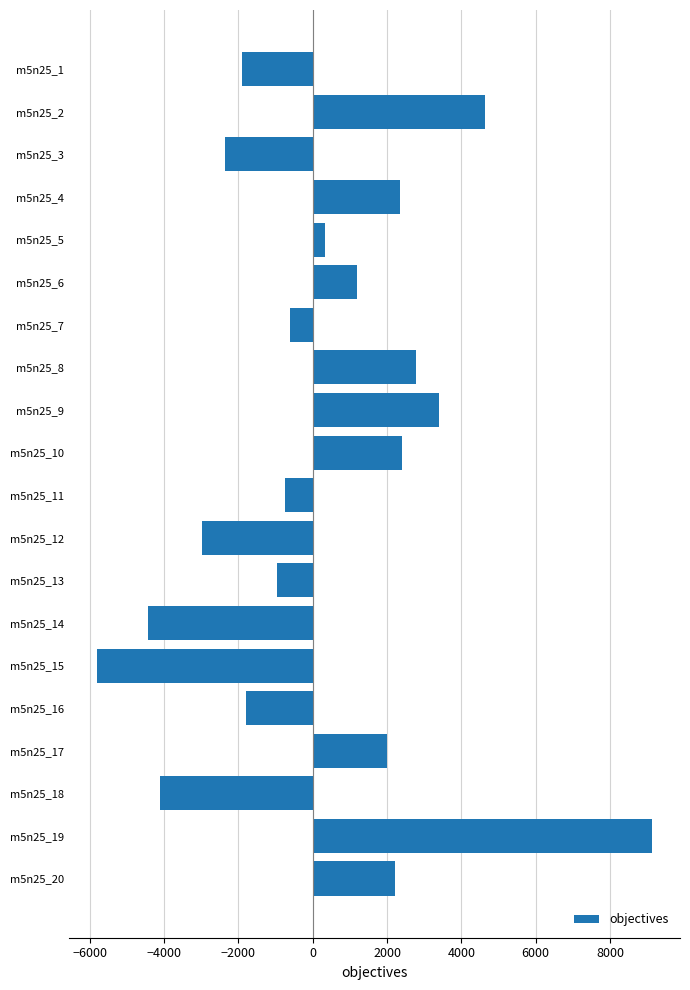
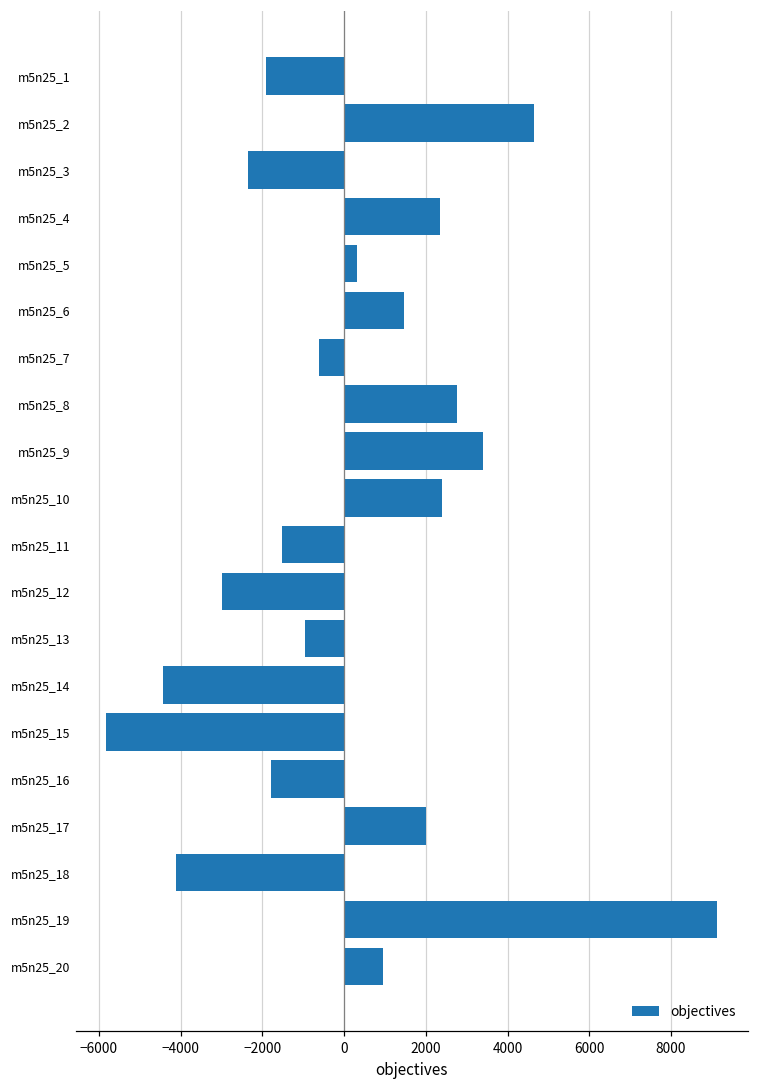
  {
    "m5n25_1": -1900,
    "m5n25_2": 4600,
    "m5n25_3": -2400,
    "m5n25_4": 2400,
    "m5n25_5": 300,
-   "m5n25_6": 1200,
+   "m5n25_6": 1500,
    "m5n25_7": -600,
    "m5n25_8": 2800,
    "m5n25_9": 3400,
    "m5n25_10": 2400,
-   "m5n25_11": -700,
+   "m5n25_11": -1500,
    "m5n25_12": -3000,
    "m5n25_13": -1000,
    "m5n25_14": -4400,
    "m5n25_15": -5800,
    "m5n25_16": -1800,
    "m5n25_17": 2000,
    "m5n25_18": -4100,
    "m5n25_19": 9100,
-   "m5n25_20": 2200
+   "m5n25_20": 900
  }
